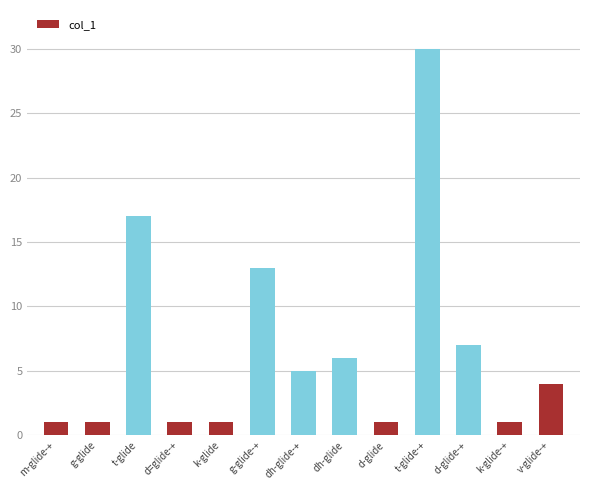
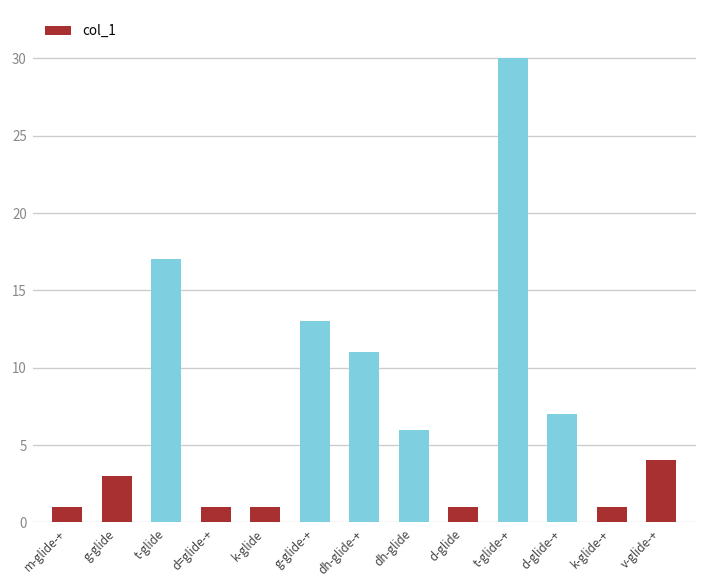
  {
    "m-glide-+": 1,
-   "g-glide": 1,
+   "g-glide": 3,
    "t-glide": 17,
    "d=glide-+": 1,
    "k-glide": 1,
    "g-glide-+": 13,
-   "dh-glide-+": 5,
+   "dh-glide-+": 11,
    "dh-glide": 6,
    "d-glide": 1,
    "t-glide-+": 30,
    "d-glide-+": 7,
    "k-glide-+": 1,
    "v-glide-+": 4
  }
